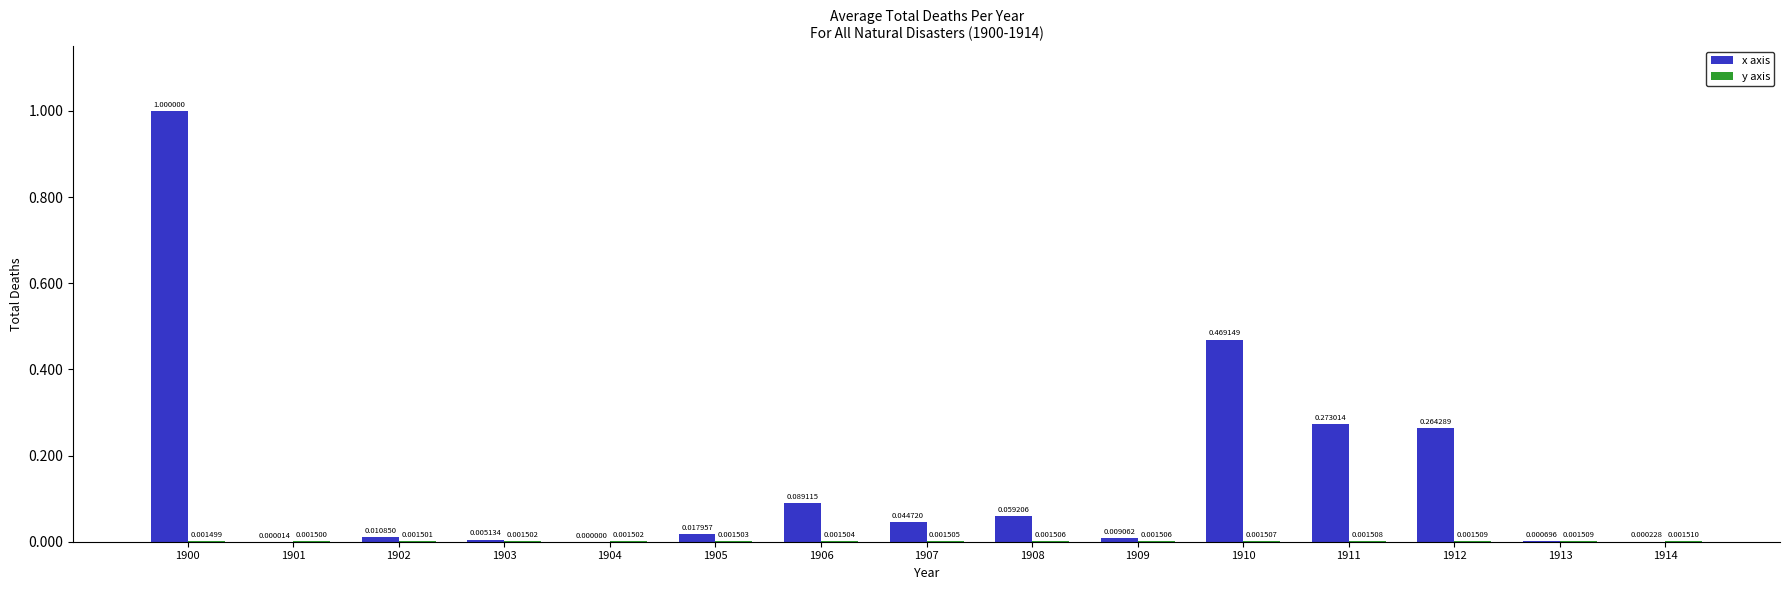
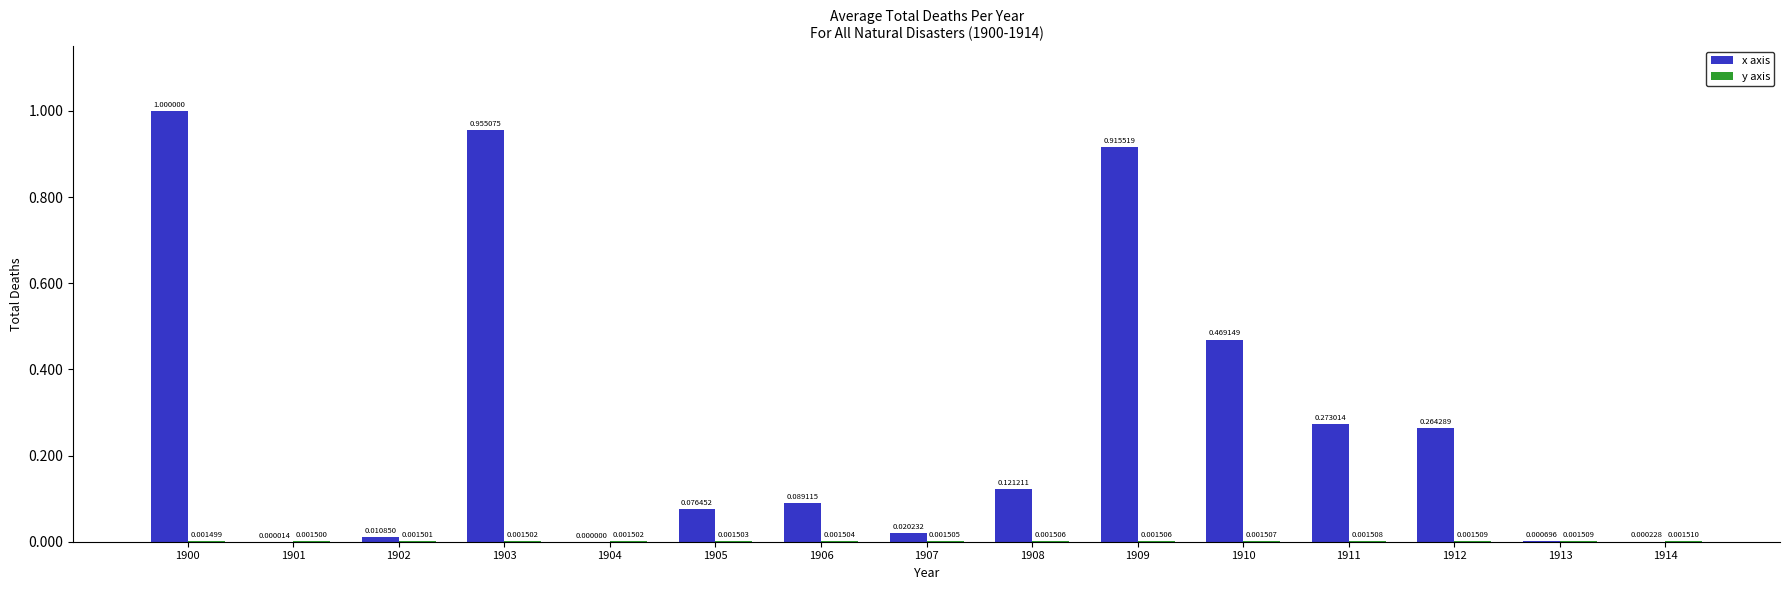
  {
    "x axis": {
      "1900": 1.000000,
      "1901": 0.000014,
      "1902": 0.010850,
-     "1903": 0.005134,
+     "1903": 0.955075,
      "1904": 0.000000,
-     "1905": 0.017957,
+     "1905": 0.076452,
      "1906": 0.089115,
-     "1907": 0.044720,
-     "1908": 0.059206,
-     "1909": 0.009062,
+     "1907": 0.020232,
+     "1908": 0.121211,
+     "1909": 0.915519,
      "1910": 0.469149,
      "1911": 0.273014,
      "1912": 0.264289,
      "1913": 0.000696,
      "1914": 0.000228
    },
    "y axis": {
      "1900": 0.001499,
      "1901": 0.001500,
      "1902": 0.001501,
      "1903": 0.001502,
      "1904": 0.001502,
      "1905": 0.001503,
      "1906": 0.001504,
      "1907": 0.001505,
      "1908": 0.001506,
      "1909": 0.001506,
      "1910": 0.001507,
      "1911": 0.001508,
      "1912": 0.001509,
      "1913": 0.001509,
      "1914": 0.001510
    }
  }
